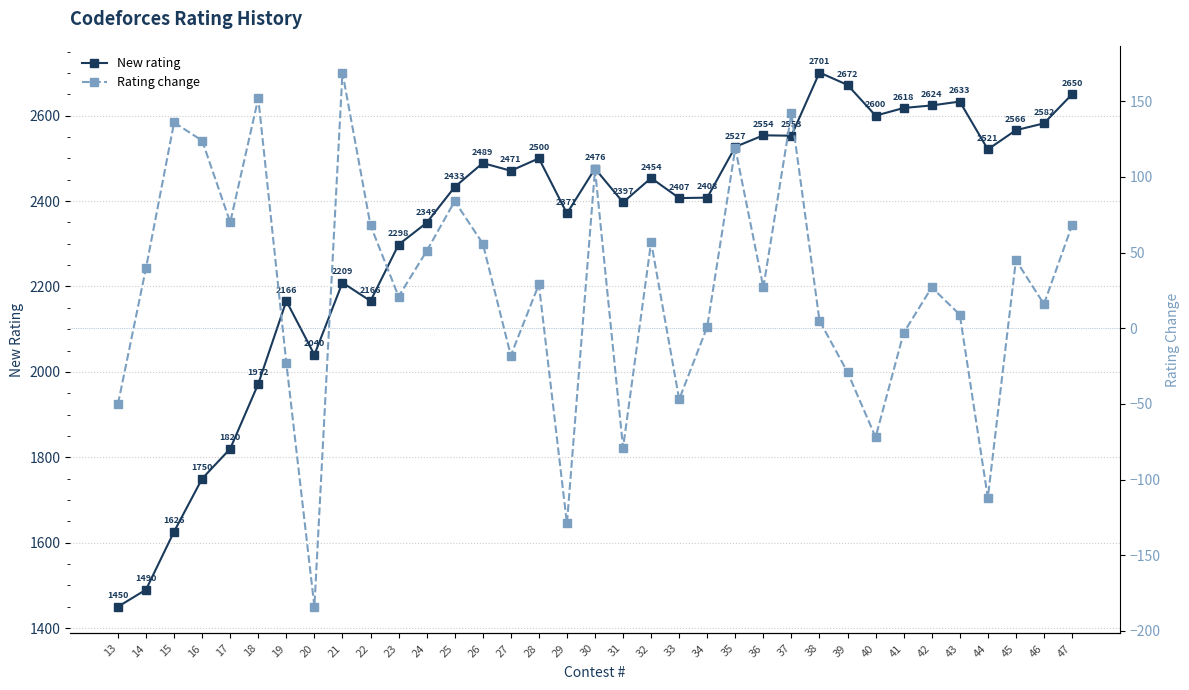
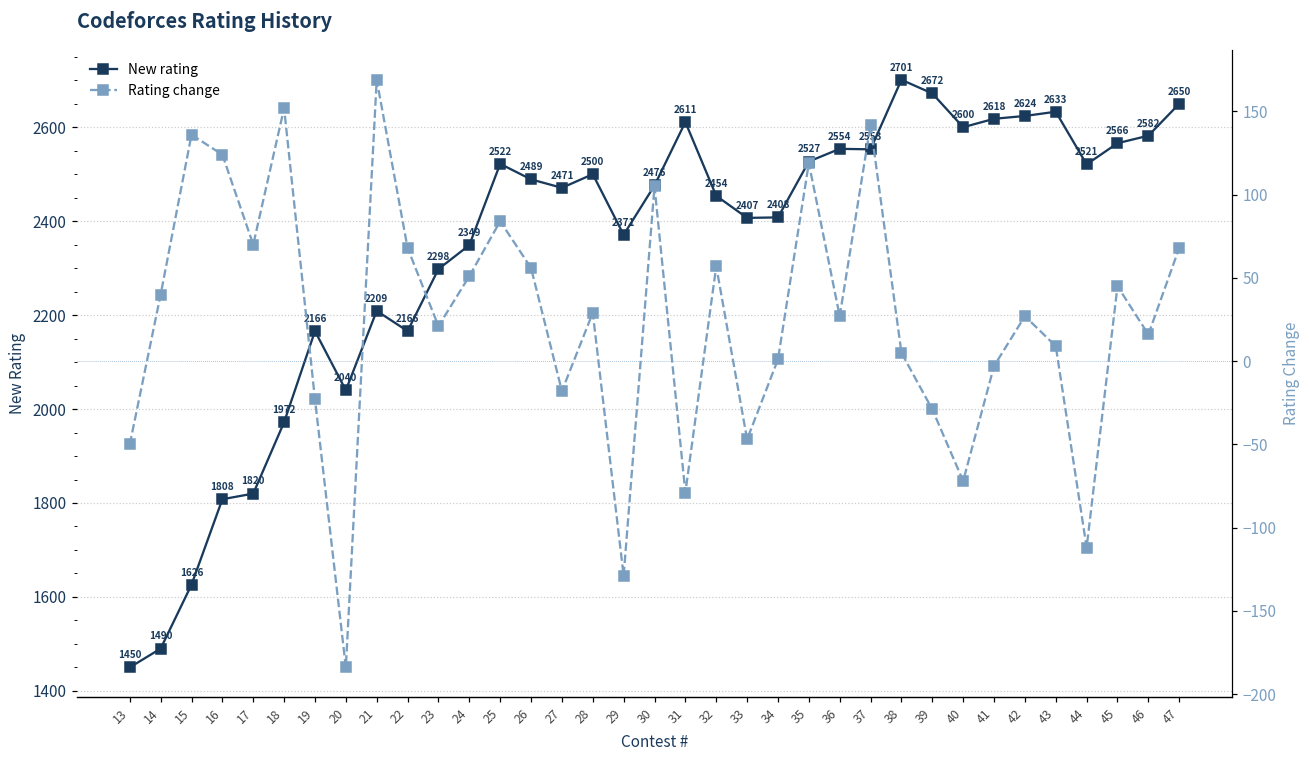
  {
    "New rating": {
      "13": 1450,
      "14": 1490,
      "15": 1626,
-     "16": 1750,
+     "16": 1808,
      "17": 1820,
      "18": 1972,
      "19": 2166,
      "20": 2040,
      "21": 2209,
      "22": 2166,
      "23": 2298,
      "24": 2349,
-     "25": 2433,
+     "25": 2522,
      "26": 2489,
      "27": 2471,
      "28": 2500,
      "29": 2371,
      "30": 2476,
-     "31": 2397,
+     "31": 2611,
      "32": 2454,
      "33": 2407,
      "34": 2408,
      "35": 2527,
      "36": 2554,
      "37": 2553,
      "38": 2701,
      "39": 2672,
      "40": 2600,
      "41": 2618,
      "42": 2624,
      "43": 2633,
      "44": 2521,
      "45": 2566,
      "46": 2582,
      "47": 2650
    }
  }
